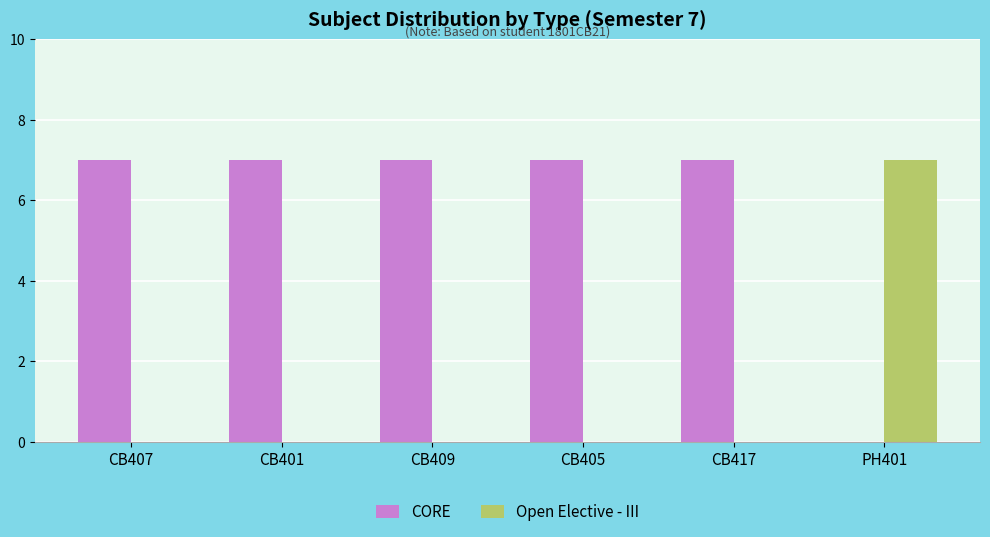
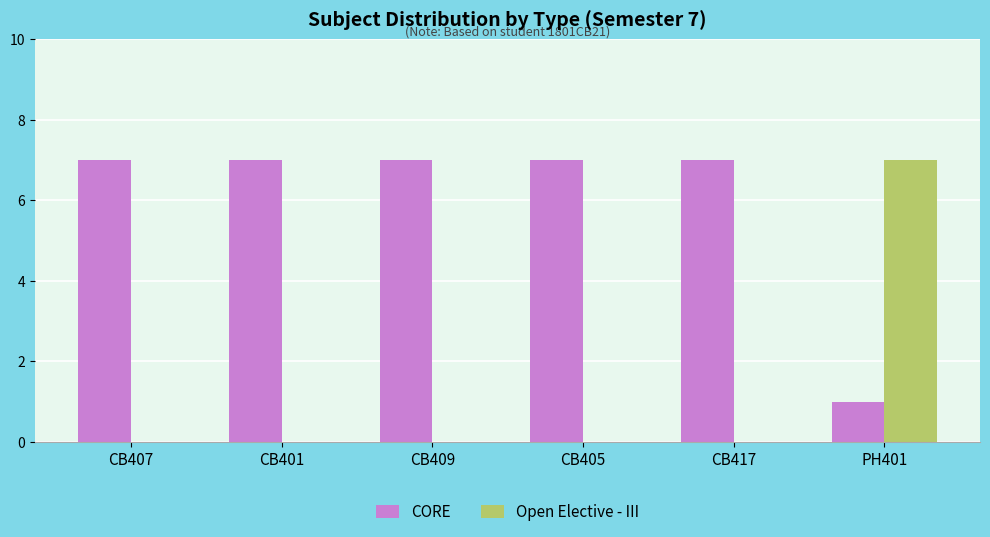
  {
    "CORE": {
      "CB407": 7,
      "CB401": 7,
      "CB409": 7,
      "CB405": 7,
      "CB417": 7,
-     "PH401": 0
+     "PH401": 1
    },
    "Open Elective - III": {
      "CB407": 0,
      "CB401": 0,
      "CB409": 0,
      "CB405": 0,
      "CB417": 0,
      "PH401": 7
    }
  }
